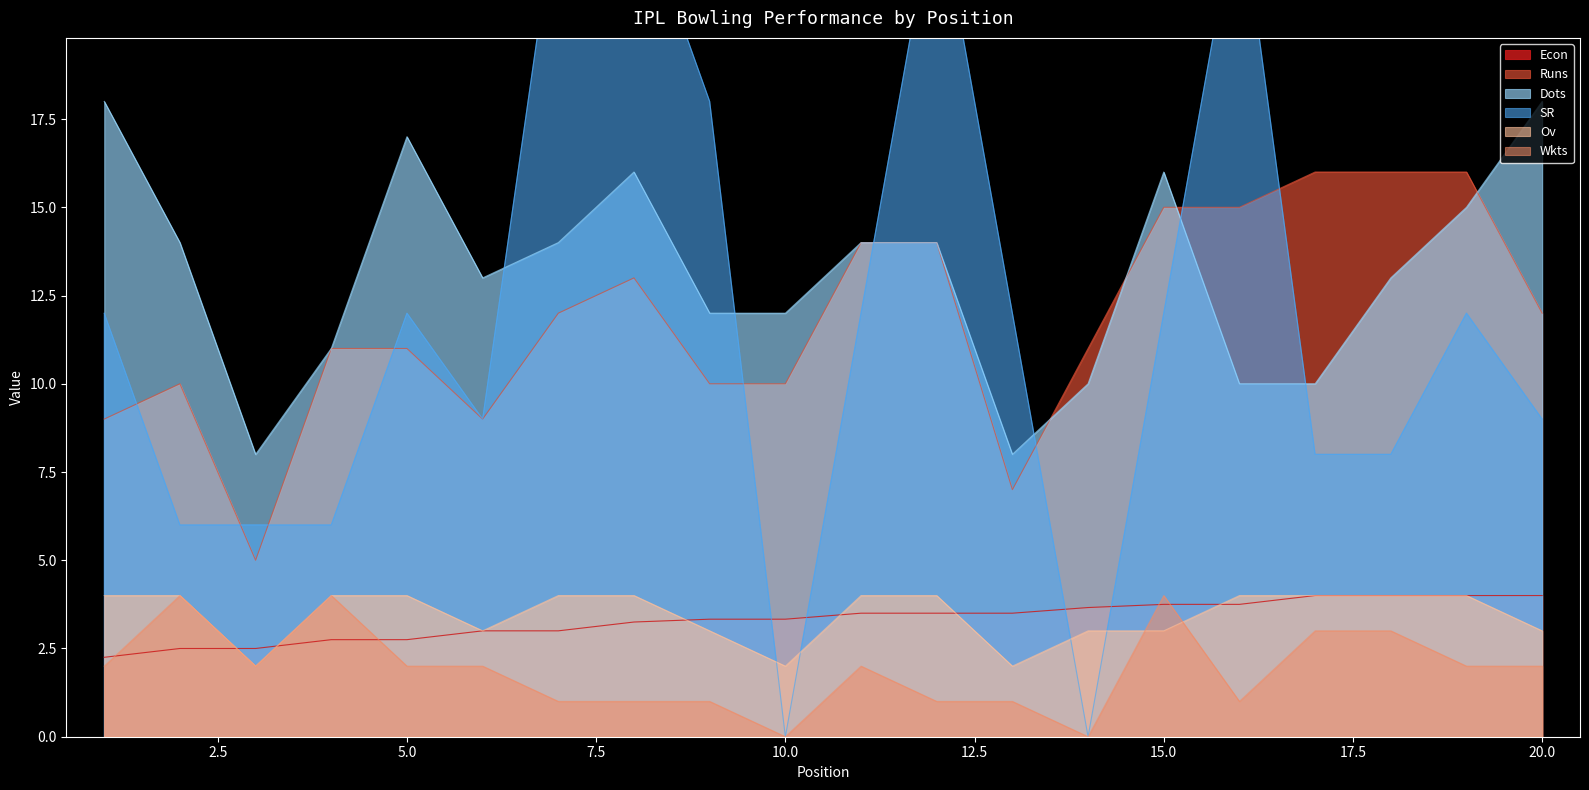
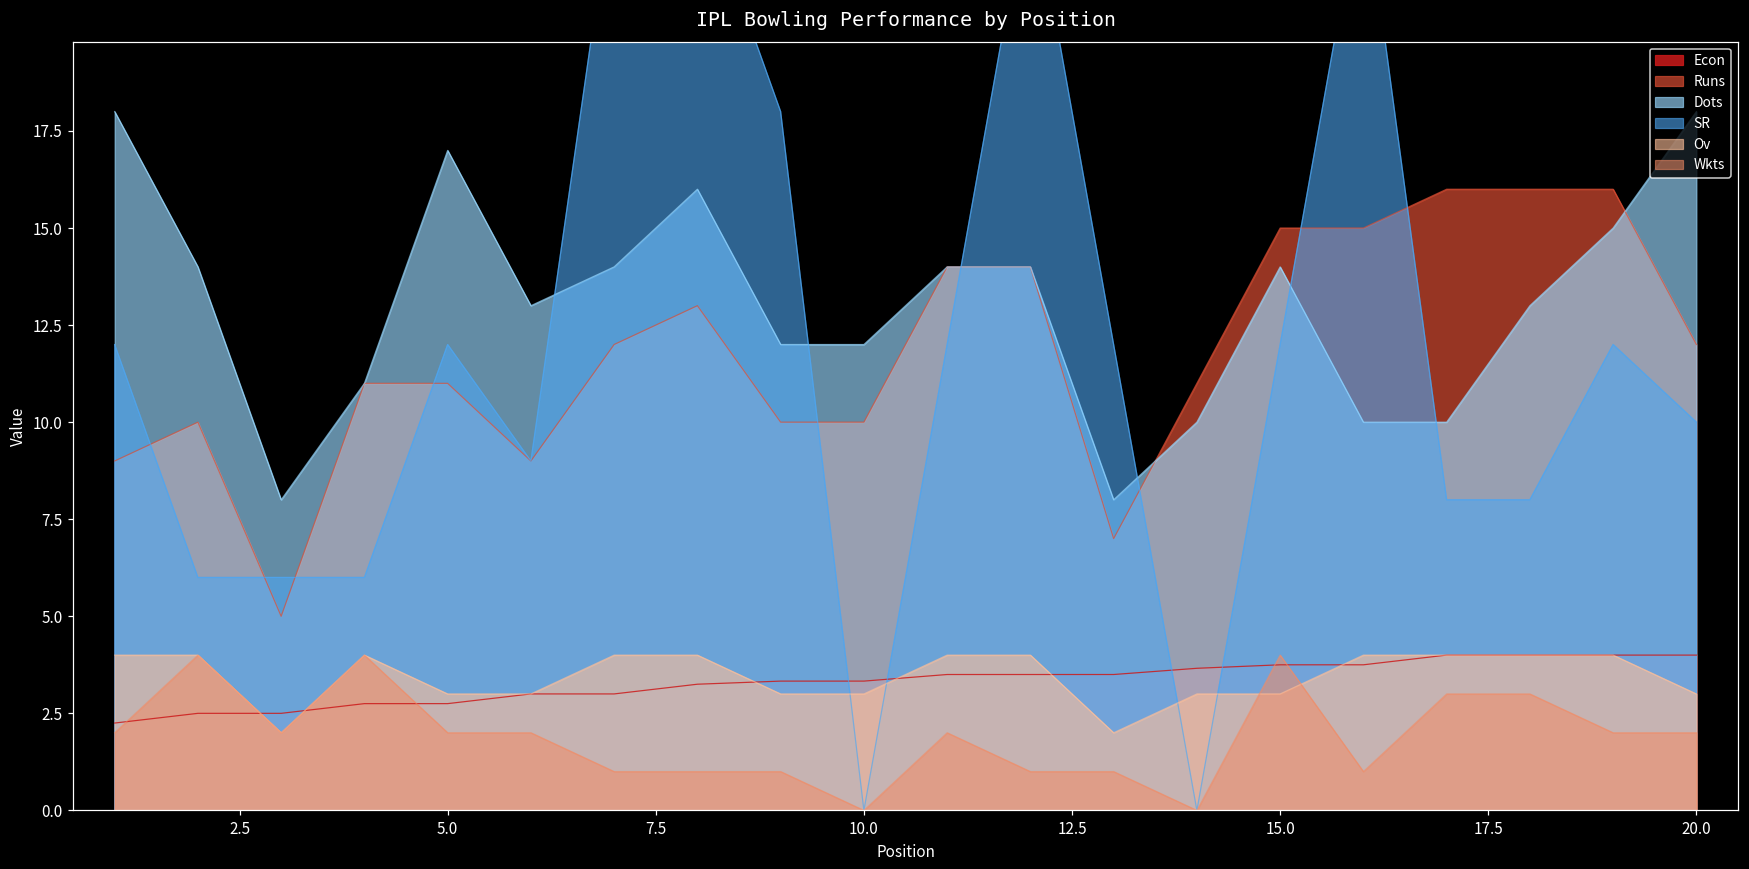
  {
    "Dots": {
      "5.0": 17,
      "10.0": 12,
-     "15.0": 16
+     "15.0": 14
    },
    "SR": {
      "5.0": 12,
      "15.0": 12,
-     "20.0": 9
+     "20.0": 10
    },
    "Ov": {
-     "5.0": 4,
-     "10.0": 2,
+     "5.0": 3,
+     "10.0": 3,
      "15.0": 3,
      "20.0": 3
    }
  }
